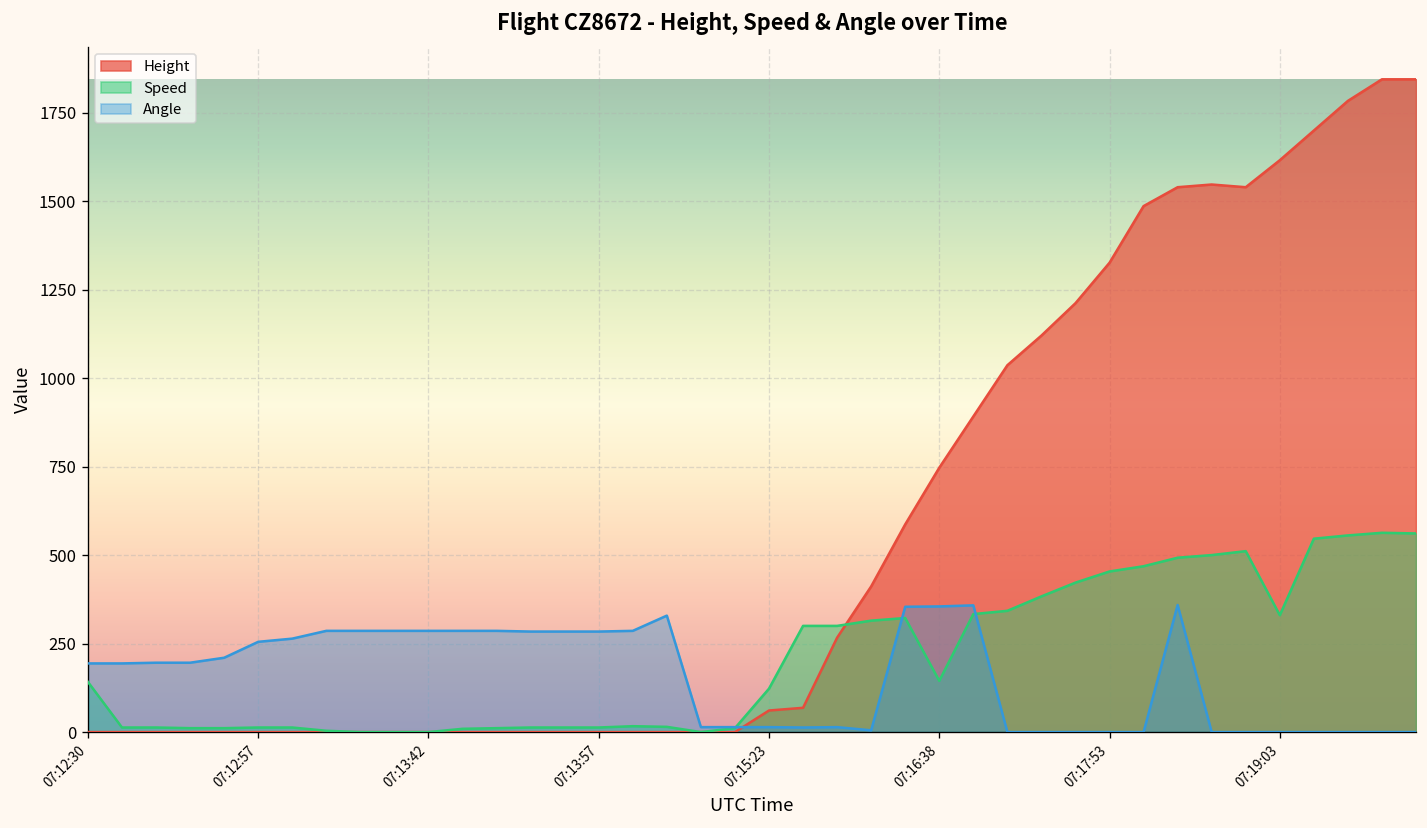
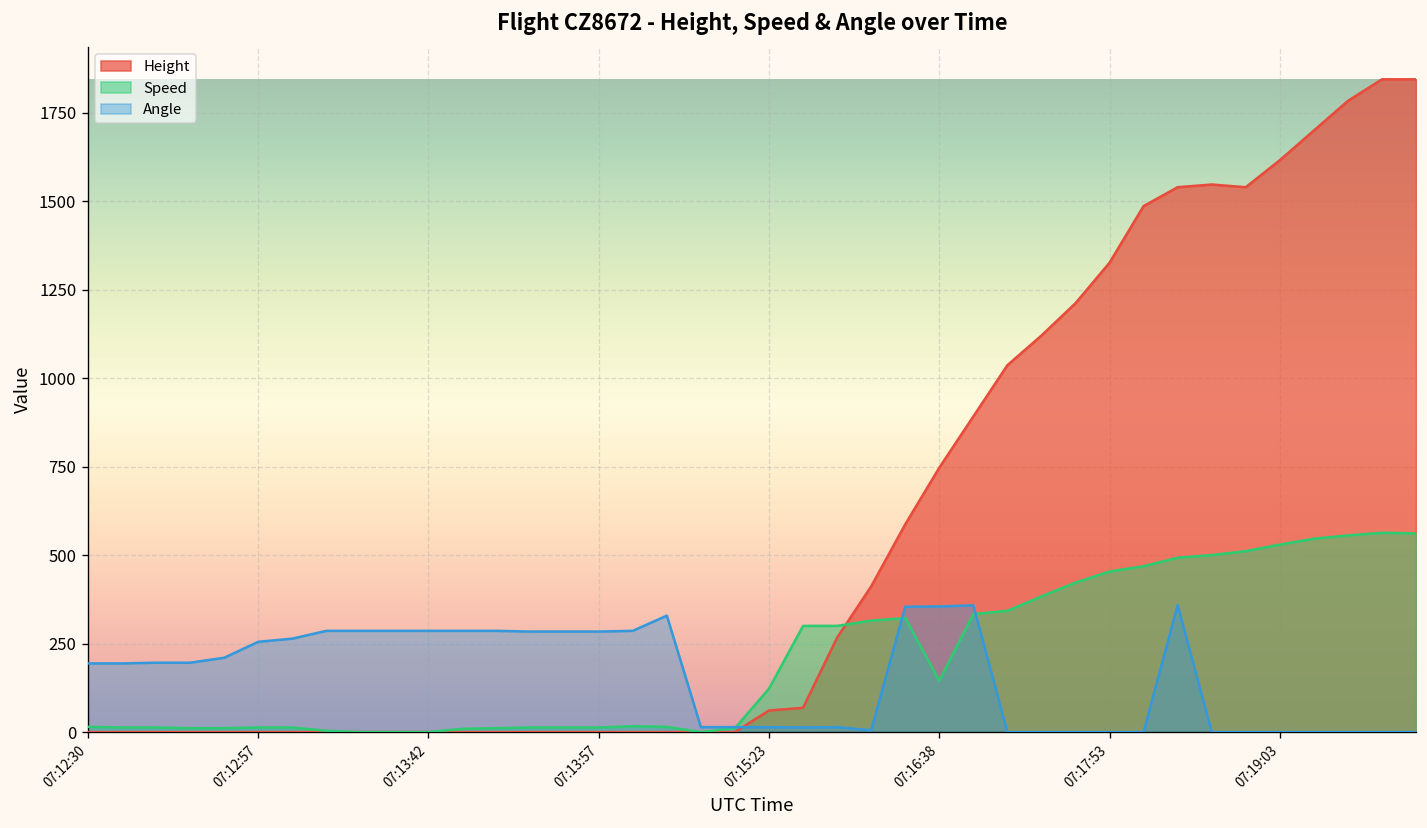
  {
    "Height": {
      "07:12:30": 0,
      "07:15:23": 60,
      "07:16:38": 750,
      "07:17:53": 1330,
      "07:19:03": 1620
    },
    "Speed": {
-     "07:12:30": 140,
+     "07:12:30": 10,
      "07:15:23": 120,
      "07:16:38": 140,
      "07:17:53": 450,
-     "07:19:03": 330
+     "07:19:03": 530
    },
    "Angle": {
      "07:12:30": 190,
      "07:13:42": 290,
      "07:15:23": 10,
      "07:16:38": 360,
      "07:17:53": 0,
      "07:19:03": 0
    }
  }
